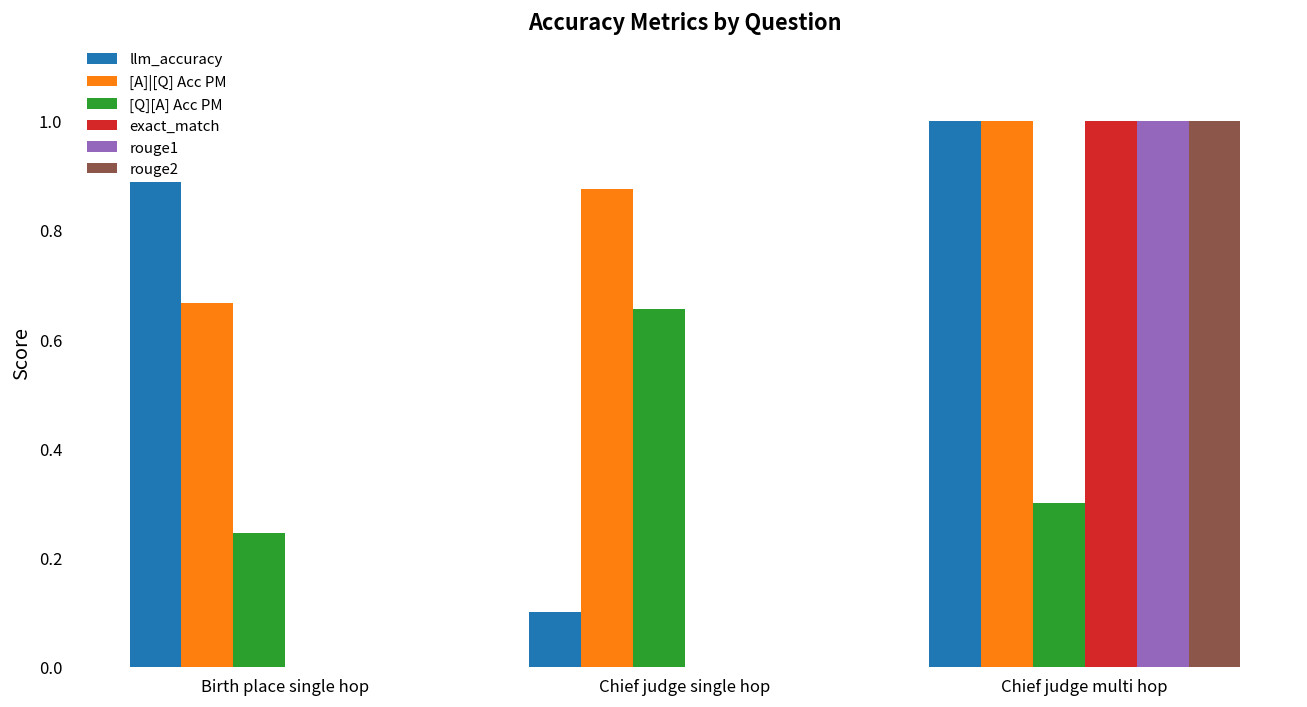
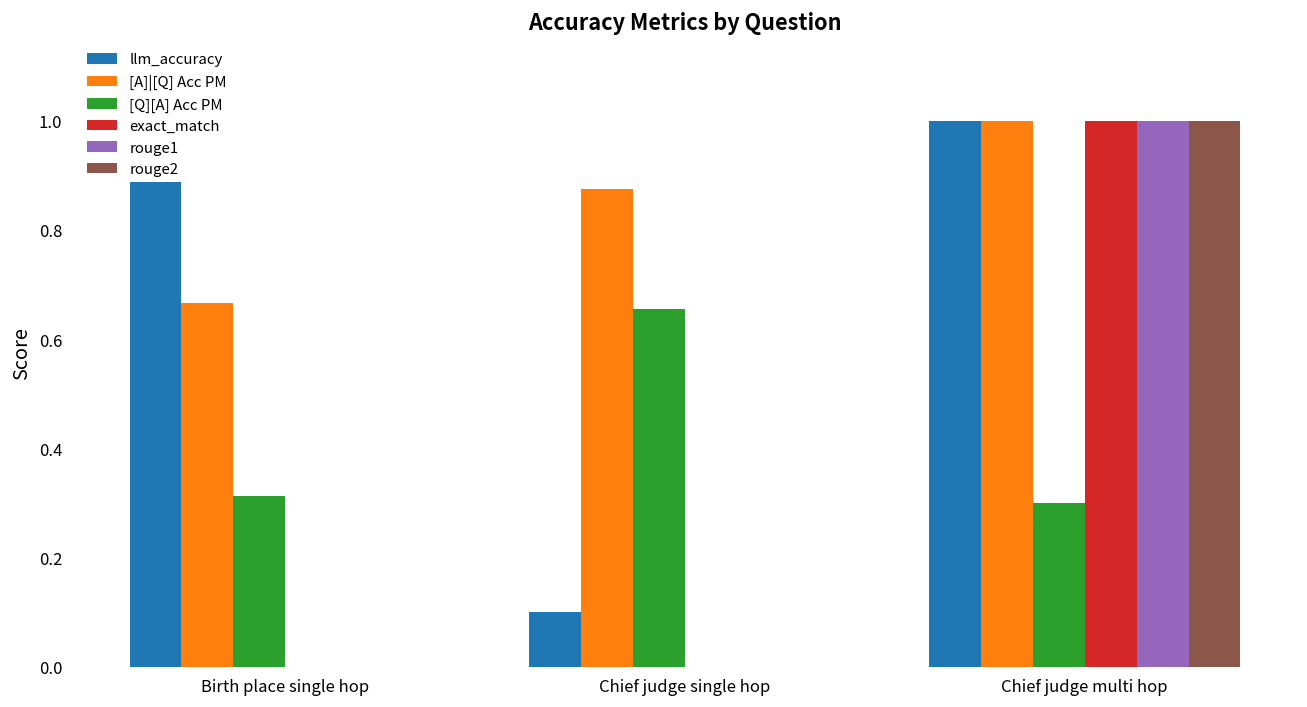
  {
    "llm_accuracy": {
      "Chief judge single hop": 0.10,
      "Chief judge multi hop": 1.00
    },
    "[A]|[Q] Acc PM": {
      "Birth place single hop": 0.67,
      "Chief judge single hop": 0.88,
      "Chief judge multi hop": 1.00
    },
    "[Q][A] Acc PM": {
-     "Birth place single hop": 0.24,
+     "Birth place single hop": 0.31,
      "Chief judge single hop": 0.65,
      "Chief judge multi hop": 0.30
    },
    "exact_match": {
      "Birth place single hop": 0.00,
      "Chief judge single hop": 0.00,
      "Chief judge multi hop": 1.00
    },
    "rouge1": {
      "Birth place single hop": 0.00,
      "Chief judge single hop": 0.00,
      "Chief judge multi hop": 1.00
    },
    "rouge2": {
      "Birth place single hop": 0.00,
      "Chief judge single hop": 0.00,
      "Chief judge multi hop": 1.00
    }
  }
